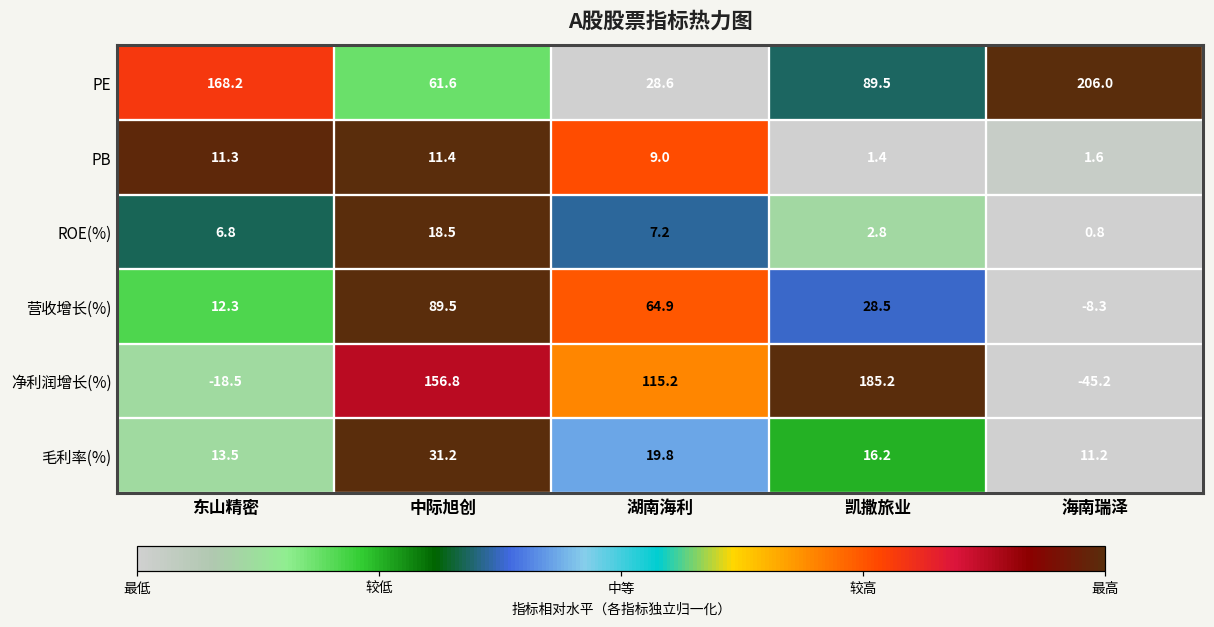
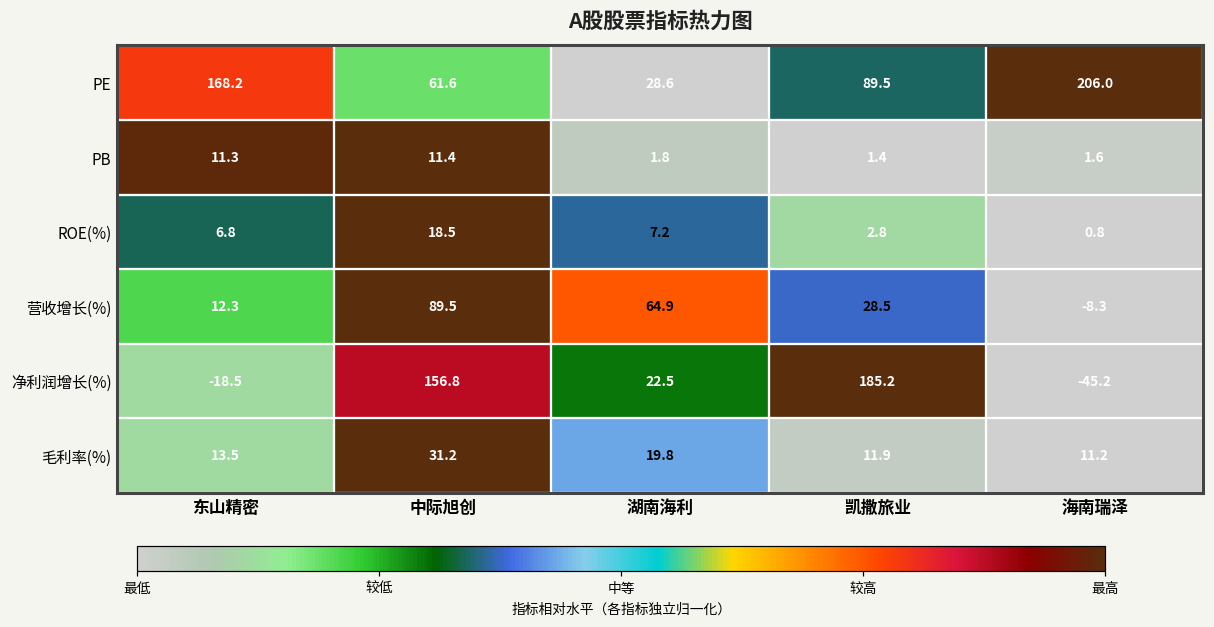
  {
    "PE": {
      "东山精密": 168.2,
      "中际旭创": 61.6,
      "凯撒旅业": 89.5,
      "海南瑞泽": 206.0
    },
    "PB": {
      "东山精密": 11.3,
      "中际旭创": 11.4,
-     "湖南海利": 9.0,
+     "湖南海利": 1.8,
      "海南瑞泽": 1.6
    },
    "ROE(%)": {
      "东山精密": 6.8,
      "中际旭创": 18.5,
      "湖南海利": 7.2,
      "凯撒旅业": 2.8
    },
    "营收增长(%)": {
      "东山精密": 12.3,
      "中际旭创": 89.5,
      "湖南海利": 64.9,
      "凯撒旅业": 28.5
    },
    "净利润增长(%)": {
      "东山精密": -18.5,
      "中际旭创": 156.8,
-     "湖南海利": 115.2,
+     "湖南海利": 22.5,
      "凯撒旅业": 185.2
    },
    "毛利率(%)": {
      "东山精密": 13.5,
      "中际旭创": 31.2,
      "湖南海利": 19.8,
-     "凯撒旅业": 16.2
+     "凯撒旅业": 11.9
    }
  }
